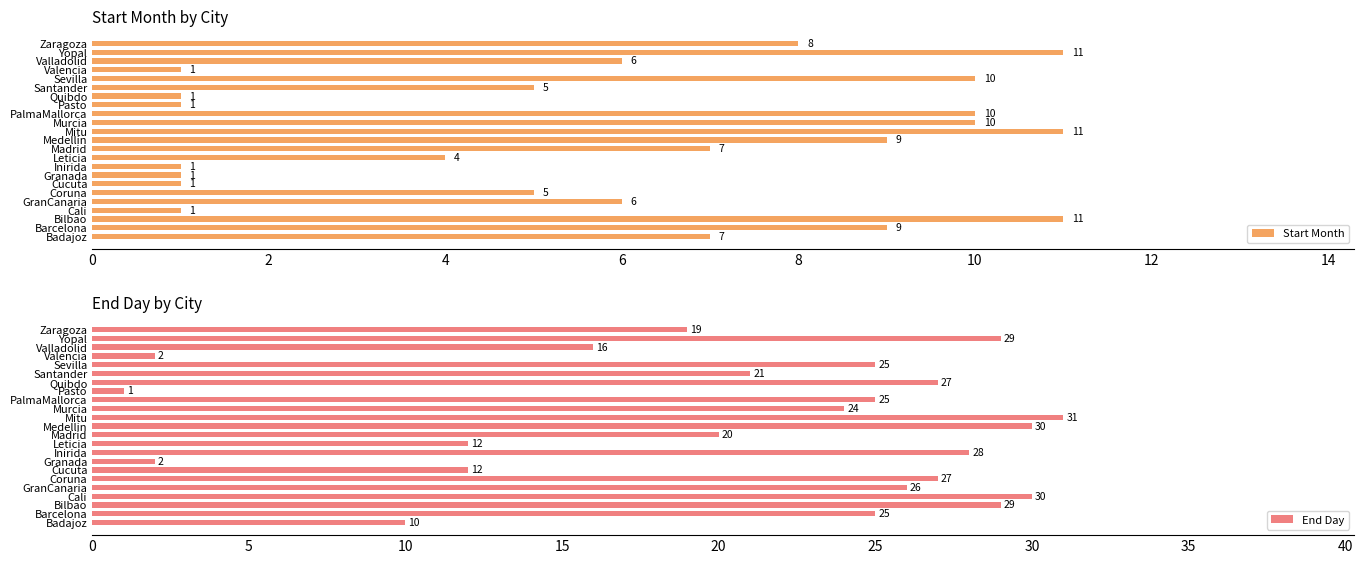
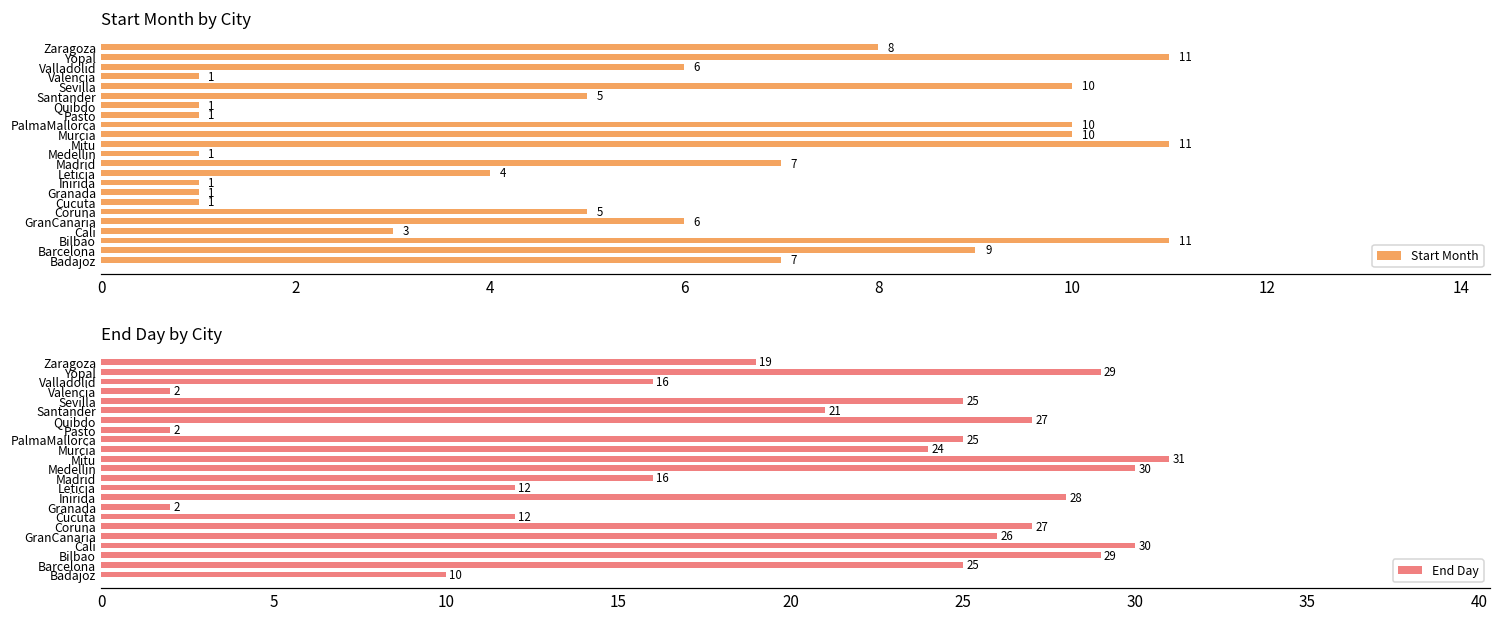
  {
    "Start Month by City": {
      "Zaragoza": 8,
      "Yopal": 11,
      "Valladolid": 6,
      "Valencia": 1,
      "Sevilla": 10,
      "Santander": 5,
      "Quibdo": 1,
      "Pasto": 1,
      "PalmaMallorca": 10,
      "Murcia": 10,
      "Mitu": 11,
-     "Medellin": 9,
+     "Medellin": 1,
      "Madrid": 7,
      "Leticia": 4,
      "Inirida": 1,
      "Granada": 1,
      "Cucuta": 1,
      "Coruna": 5,
      "GranCanaria": 6,
-     "Cali": 1,
+     "Cali": 3,
      "Bilbao": 11,
      "Barcelona": 9,
      "Badajoz": 7
    },
    "End Day by City": {
      "Zaragoza": 19,
      "Yopal": 29,
      "Valladolid": 16,
      "Valencia": 2,
      "Sevilla": 25,
      "Santander": 21,
      "Quibdo": 27,
-     "Pasto": 1,
+     "Pasto": 2,
      "PalmaMallorca": 25,
      "Murcia": 24,
      "Mitu": 31,
      "Medellin": 30,
-     "Madrid": 20,
+     "Madrid": 16,
      "Leticia": 12,
      "Inirida": 28,
      "Granada": 2,
      "Cucuta": 12,
      "Coruna": 27,
      "GranCanaria": 26,
      "Cali": 30,
      "Bilbao": 29,
      "Barcelona": 25,
      "Badajoz": 10
    }
  }
